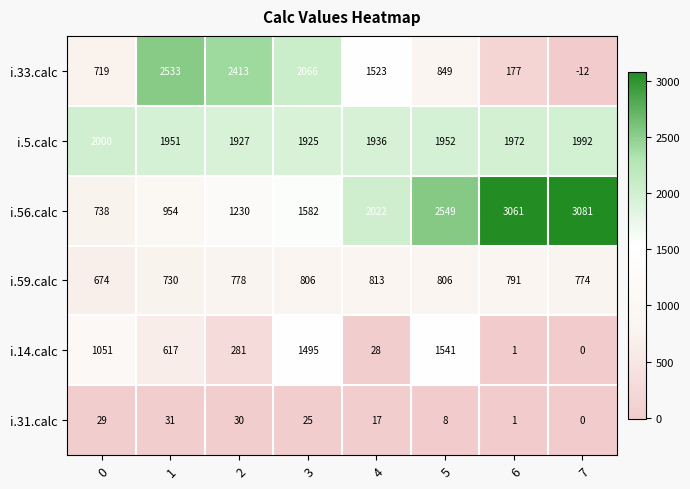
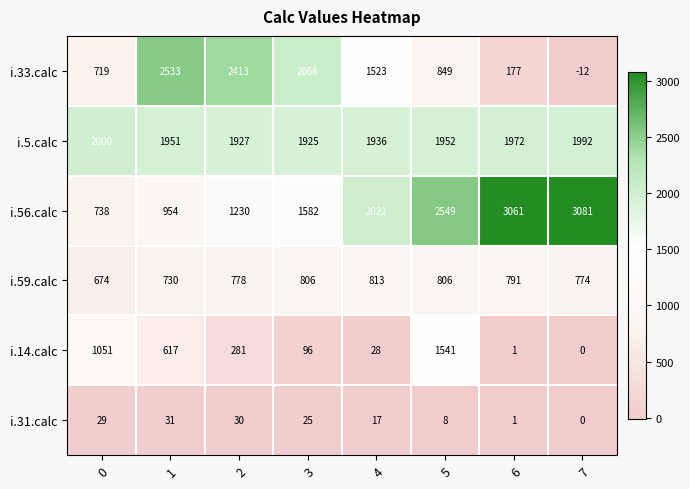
  {
    "i.33.calc": {
      "0": 719,
      "1": 2533,
      "2": 2413,
      "3": 2066,
      "4": 1523,
      "5": 849,
      "6": 177,
      "7": -12
    },
    "i.5.calc": {
      "1": 1951,
      "2": 1927,
      "3": 1925,
      "4": 1936,
      "5": 1952,
      "6": 1972,
      "7": 1992
    },
    "i.56.calc": {
      "0": 738,
      "1": 954,
      "2": 1230,
      "3": 1582,
      "4": 2022,
      "5": 2549,
      "6": 3061,
      "7": 3081
    },
    "i.59.calc": {
      "0": 674,
      "1": 730,
      "2": 778,
      "3": 806,
      "4": 813,
      "5": 806,
      "6": 791,
      "7": 774
    },
    "i.14.calc": {
      "0": 1051,
      "1": 617,
      "2": 281,
-     "3": 1495,
+     "3": 96,
      "4": 28,
      "5": 1541,
      "6": 1,
      "7": 0
    },
    "i.31.calc": {
      "0": 29,
      "1": 31,
      "2": 30,
      "3": 25,
      "4": 17,
      "5": 8,
      "6": 1,
      "7": 0
    }
  }
